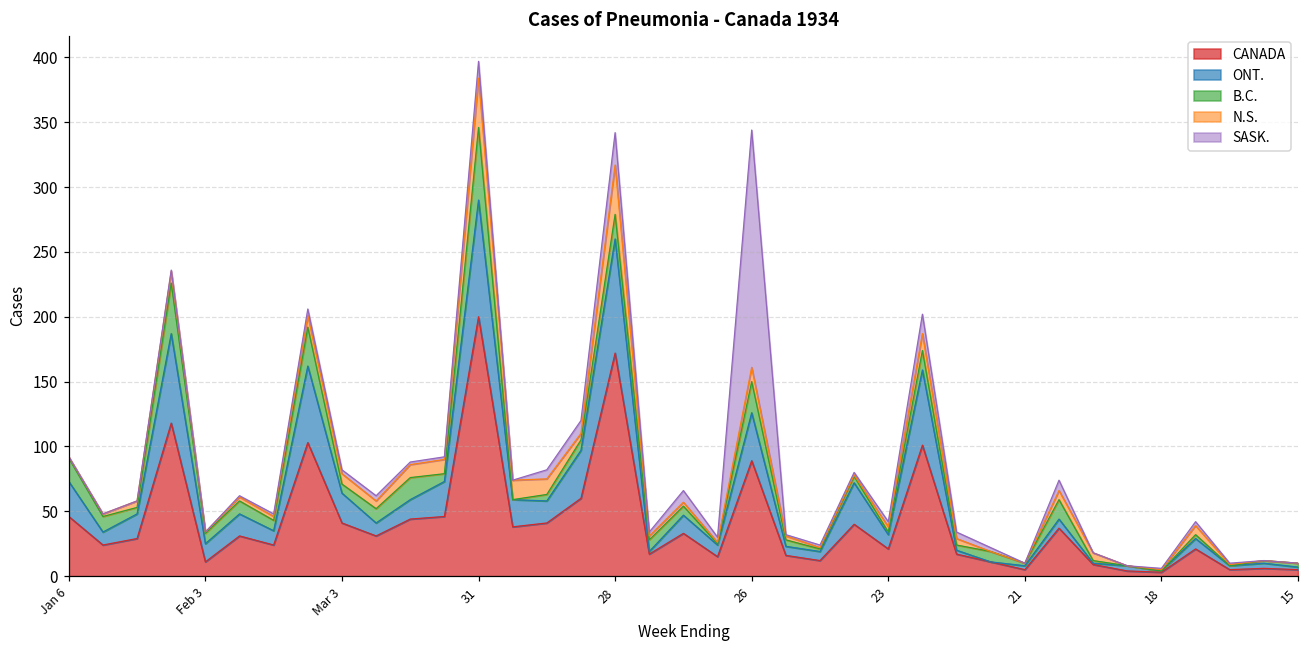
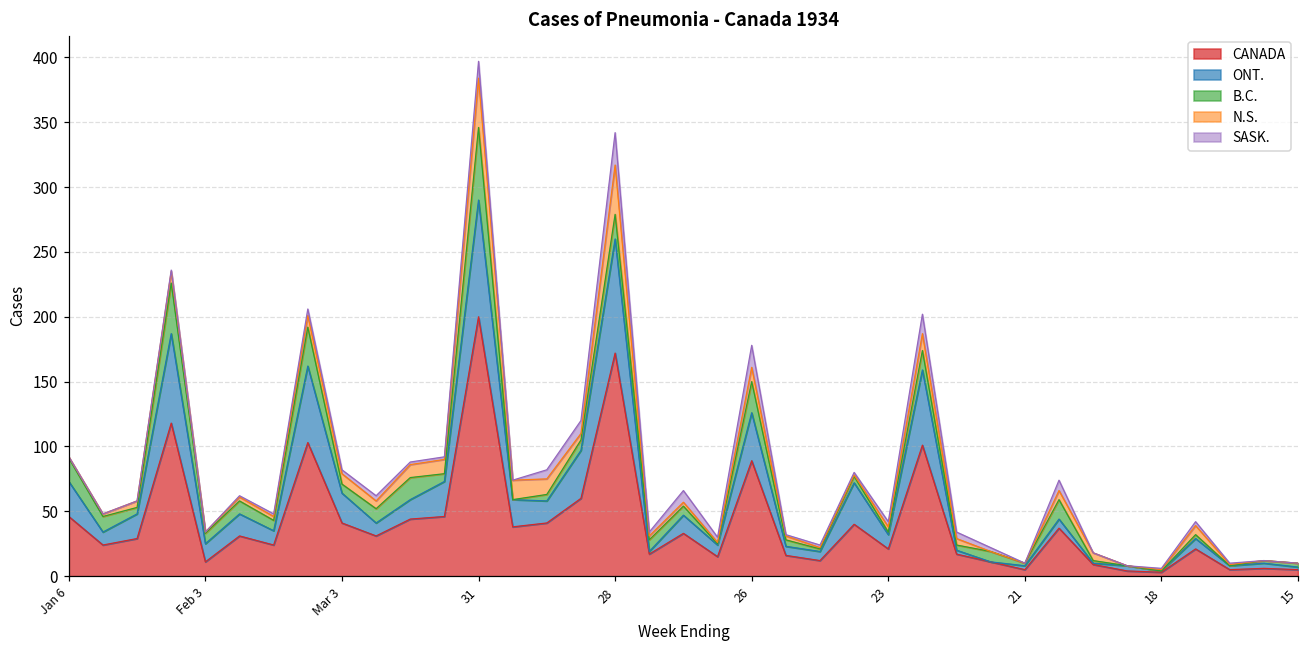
  {
    "CANADA": {
      "Jan 6": 46,
      "Feb 3": 11,
      "Mar 3": 41,
      "31": 200,
      "26": 89,
      "23": 21
    },
    "ONT.": {
      "Jan 6": 27,
      "Feb 3": 14,
      "Mar 3": 23,
      "31": 90,
      "26": 37
    },
    "B.C.": {
      "Mar 3": 7,
      "31": 56,
      "26": 24
    },
    "N.S.": {
      "Mar 3": 8,
      "31": 38,
      "26": 11,
      "23": 4
    },
    "SASK.": {
      "Mar 3": 3,
      "31": 13,
-     "26": 183,
+     "26": 17,
      "23": 4
    }
  }
